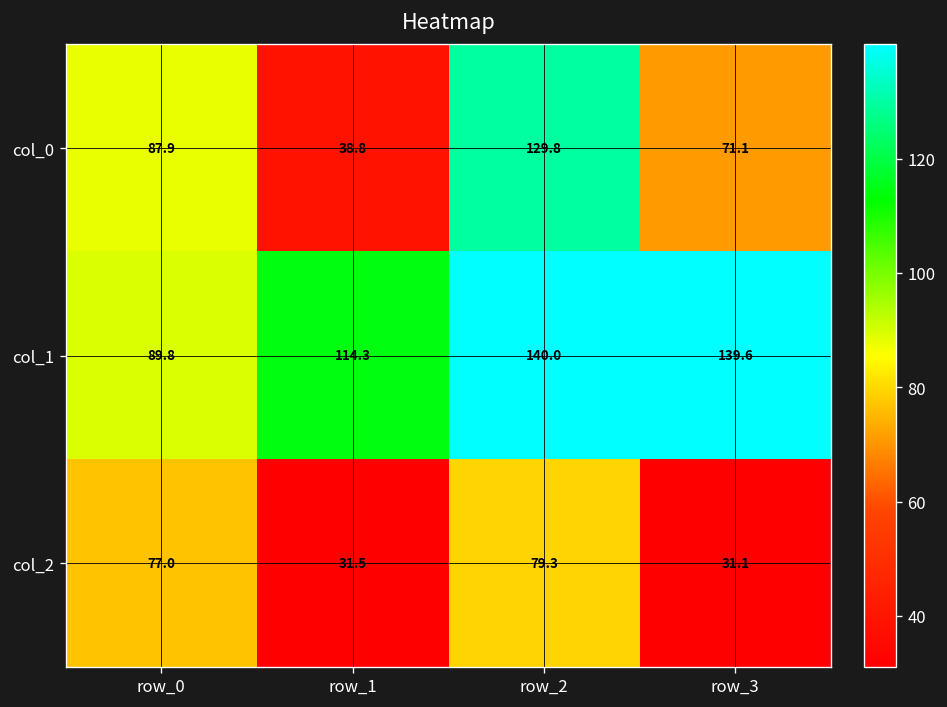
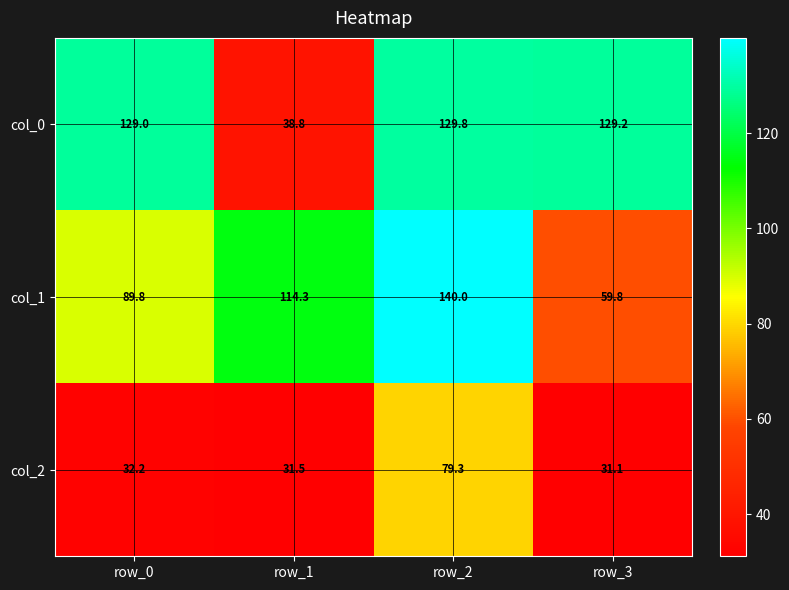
  {
    "col_0": {
-     "row_0": 87.9,
+     "row_0": 129.0,
      "row_1": 38.8,
      "row_2": 129.8,
-     "row_3": 71.1
+     "row_3": 129.2
    },
    "col_1": {
      "row_0": 89.8,
      "row_1": 114.3,
      "row_2": 140.0,
-     "row_3": 139.6
+     "row_3": 59.8
    },
    "col_2": {
-     "row_0": 77.0,
+     "row_0": 32.2,
      "row_1": 31.5,
      "row_2": 79.3,
      "row_3": 31.1
    }
  }
